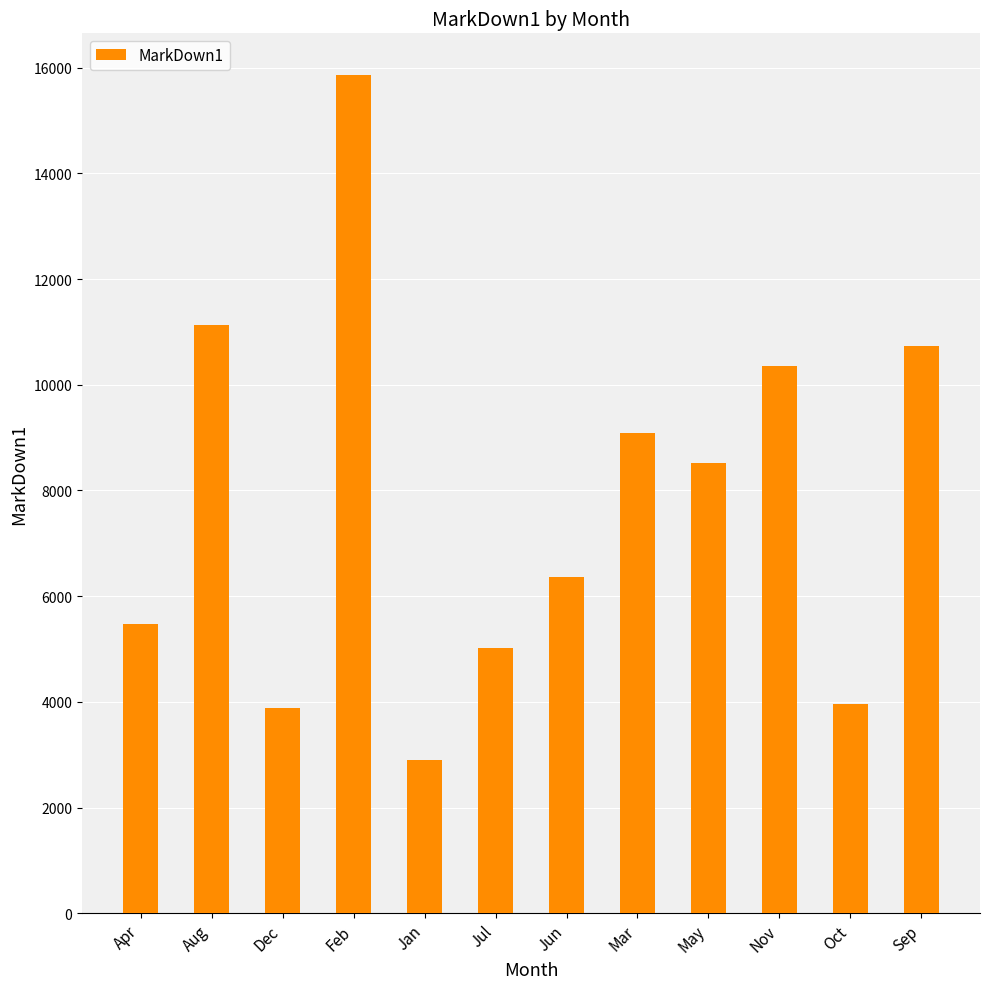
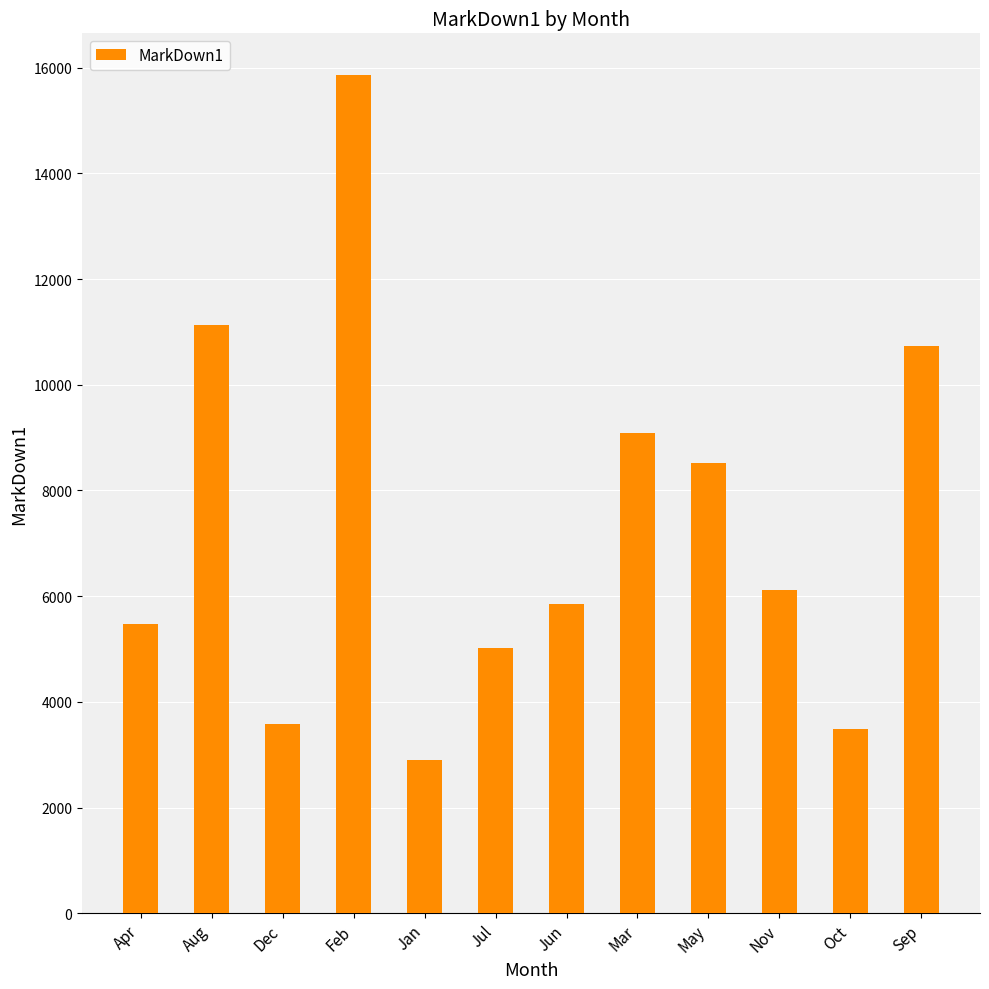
  {
    "Apr": 5500,
    "Aug": 11100,
-   "Dec": 3900,
+   "Dec": 3600,
    "Feb": 15900,
    "Jan": 2900,
    "Jul": 5000,
-   "Jun": 6400,
+   "Jun": 5900,
    "Mar": 9100,
    "May": 8500,
-   "Nov": 10300,
-   "Oct": 4000,
+   "Nov": 6100,
+   "Oct": 3500,
    "Sep": 10700
  }
